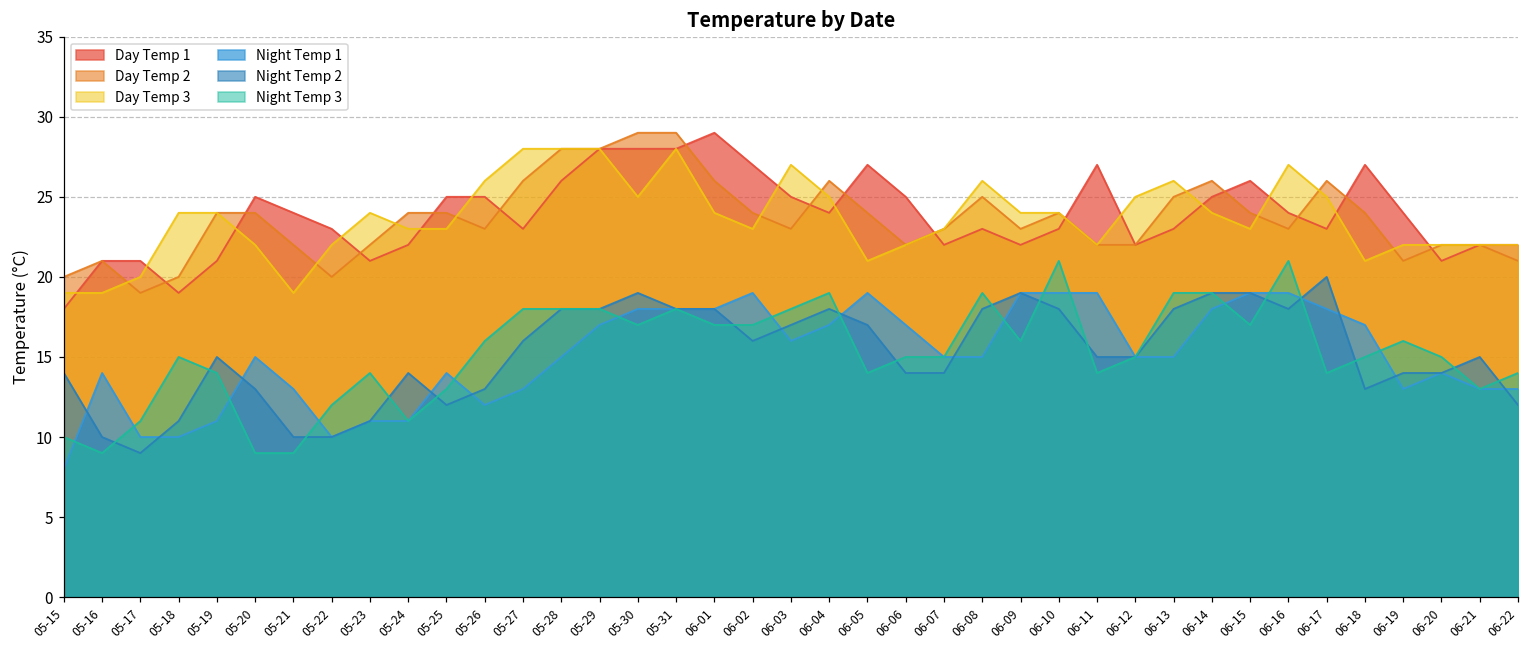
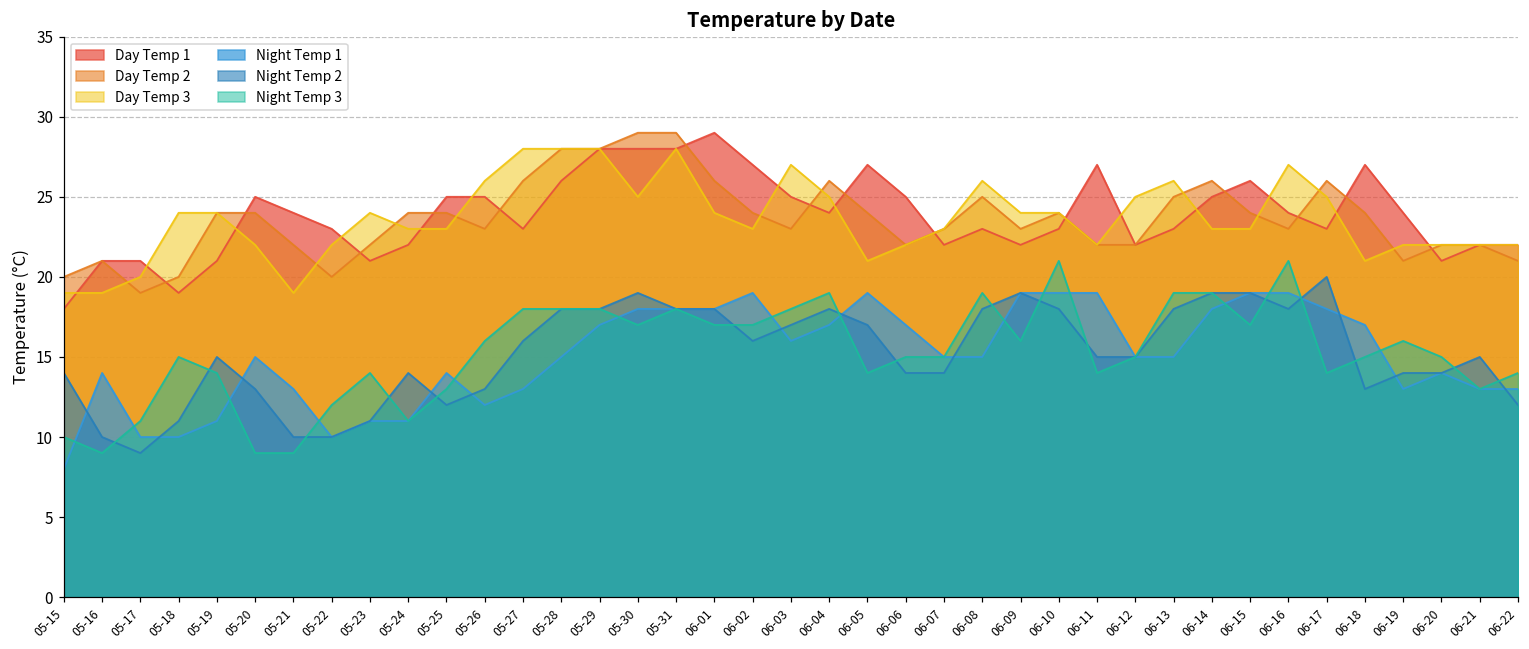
  {
    "Day Temp 3": {
      "05-15": 19,
      "05-16": 19,
      "05-17": 20,
      "05-18": 24,
      "05-20": 22,
      "05-21": 19,
      "05-22": 22,
      "05-23": 24,
      "05-24": 23,
      "05-25": 23,
      "05-26": 26,
      "05-27": 28,
      "05-30": 25,
      "06-01": 24,
      "06-02": 23,
      "06-03": 27,
      "06-04": 25,
      "06-05": 21,
      "06-08": 26,
      "06-09": 24,
      "06-12": 25,
      "06-13": 26,
-     "06-14": 24,
+     "06-14": 23,
      "06-15": 23,
      "06-16": 27,
      "06-17": 25,
      "06-18": 21,
      "06-19": 22
    },
    "Night Temp 3": {
      "05-15": 10,
      "05-16": 9,
      "05-17": 11,
      "05-18": 15,
      "05-19": 14,
      "05-20": 9,
      "05-21": 9,
      "05-22": 12,
      "05-23": 14,
      "05-25": 13,
      "05-26": 16,
      "05-27": 18,
      "05-30": 17,
      "06-01": 17,
      "06-02": 17,
      "06-03": 18,
      "06-04": 19,
      "06-05": 14,
      "06-06": 15,
      "06-08": 19,
      "06-09": 16,
      "06-10": 21,
      "06-11": 14,
      "06-13": 19,
      "06-15": 17,
      "06-16": 21,
      "06-17": 14,
      "06-18": 15,
      "06-19": 16,
      "06-20": 15,
      "06-22": 14
    }
  }
